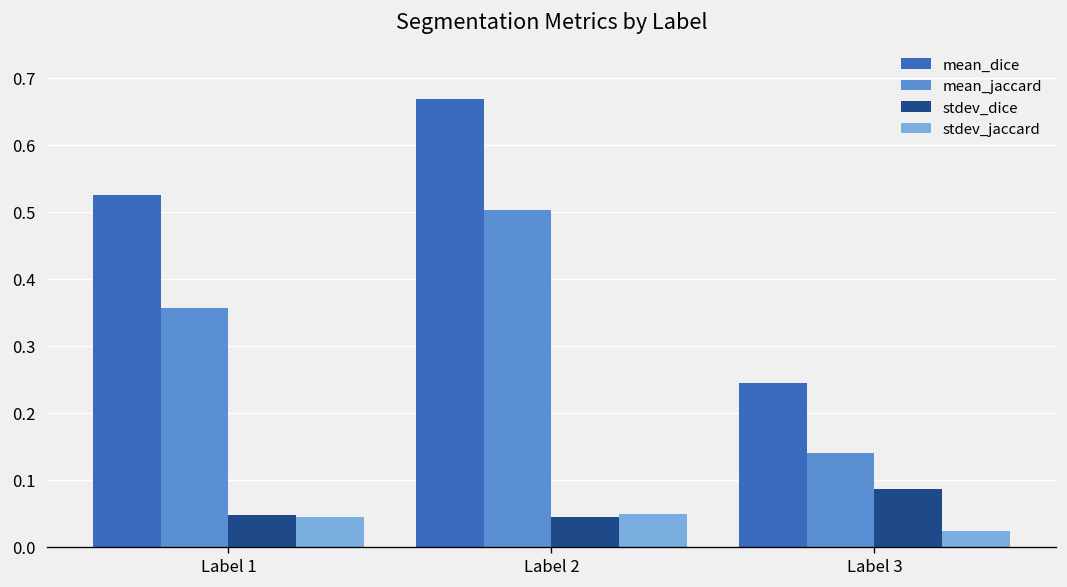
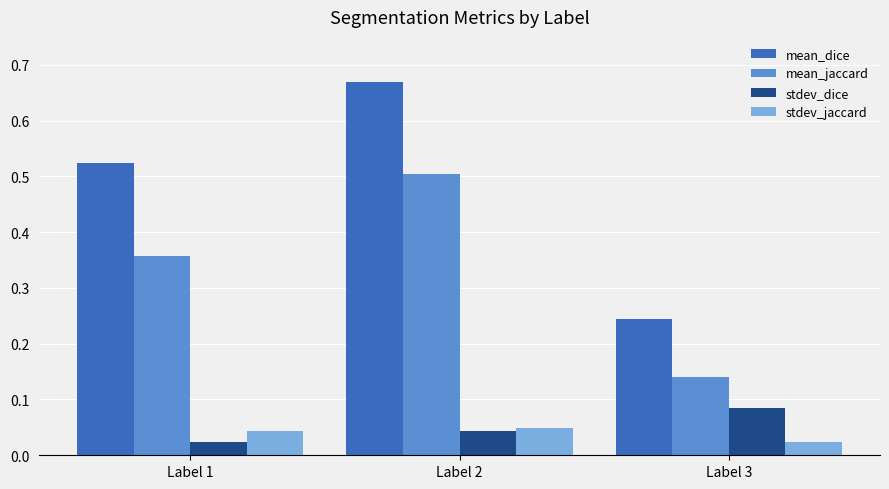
  {
    "stdev_dice": {
-     "Label 1": 0.05,
+     "Label 1": 0.02,
      "Label 2": 0.04,
      "Label 3": 0.09
    }
  }
